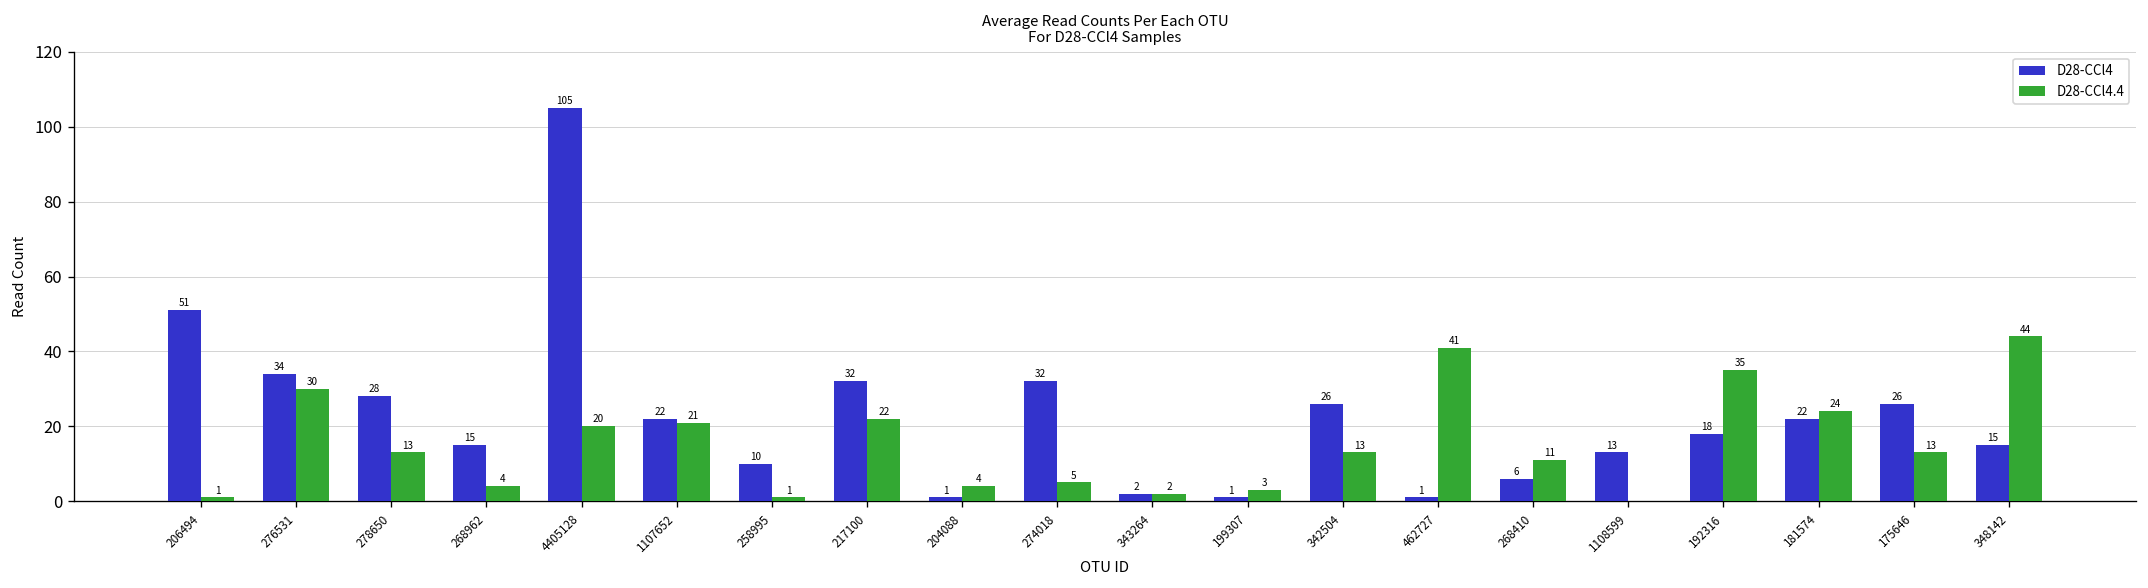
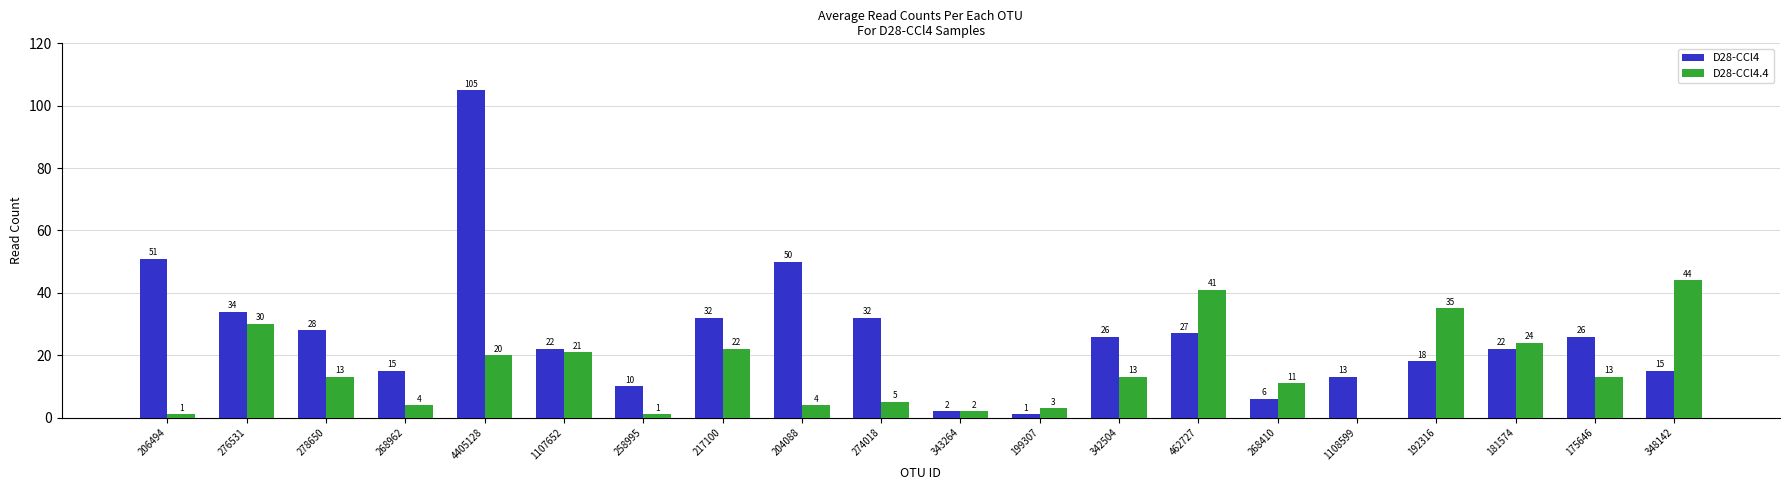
  {
    "D28-CCl4": {
      "206494": 51,
      "276531": 34,
      "278650": 28,
      "268962": 15,
      "4405128": 105,
      "1107652": 22,
      "258995": 10,
      "217100": 32,
-     "204088": 1,
+     "204088": 50,
      "274018": 32,
      "343264": 2,
      "199307": 1,
      "342504": 26,
-     "462727": 1,
+     "462727": 27,
      "268410": 6,
      "1108599": 13,
      "192316": 18,
      "181574": 22,
      "175646": 26,
      "348142": 15
    },
    "D28-CCl4.4": {
      "206494": 1,
      "276531": 30,
      "278650": 13,
      "268962": 4,
      "4405128": 20,
      "1107652": 21,
      "258995": 1,
      "217100": 22,
      "204088": 4,
      "274018": 5,
      "343264": 2,
      "199307": 3,
      "342504": 13,
      "462727": 41,
      "268410": 11,
      "192316": 35,
      "181574": 24,
      "175646": 13,
      "348142": 44
    }
  }
